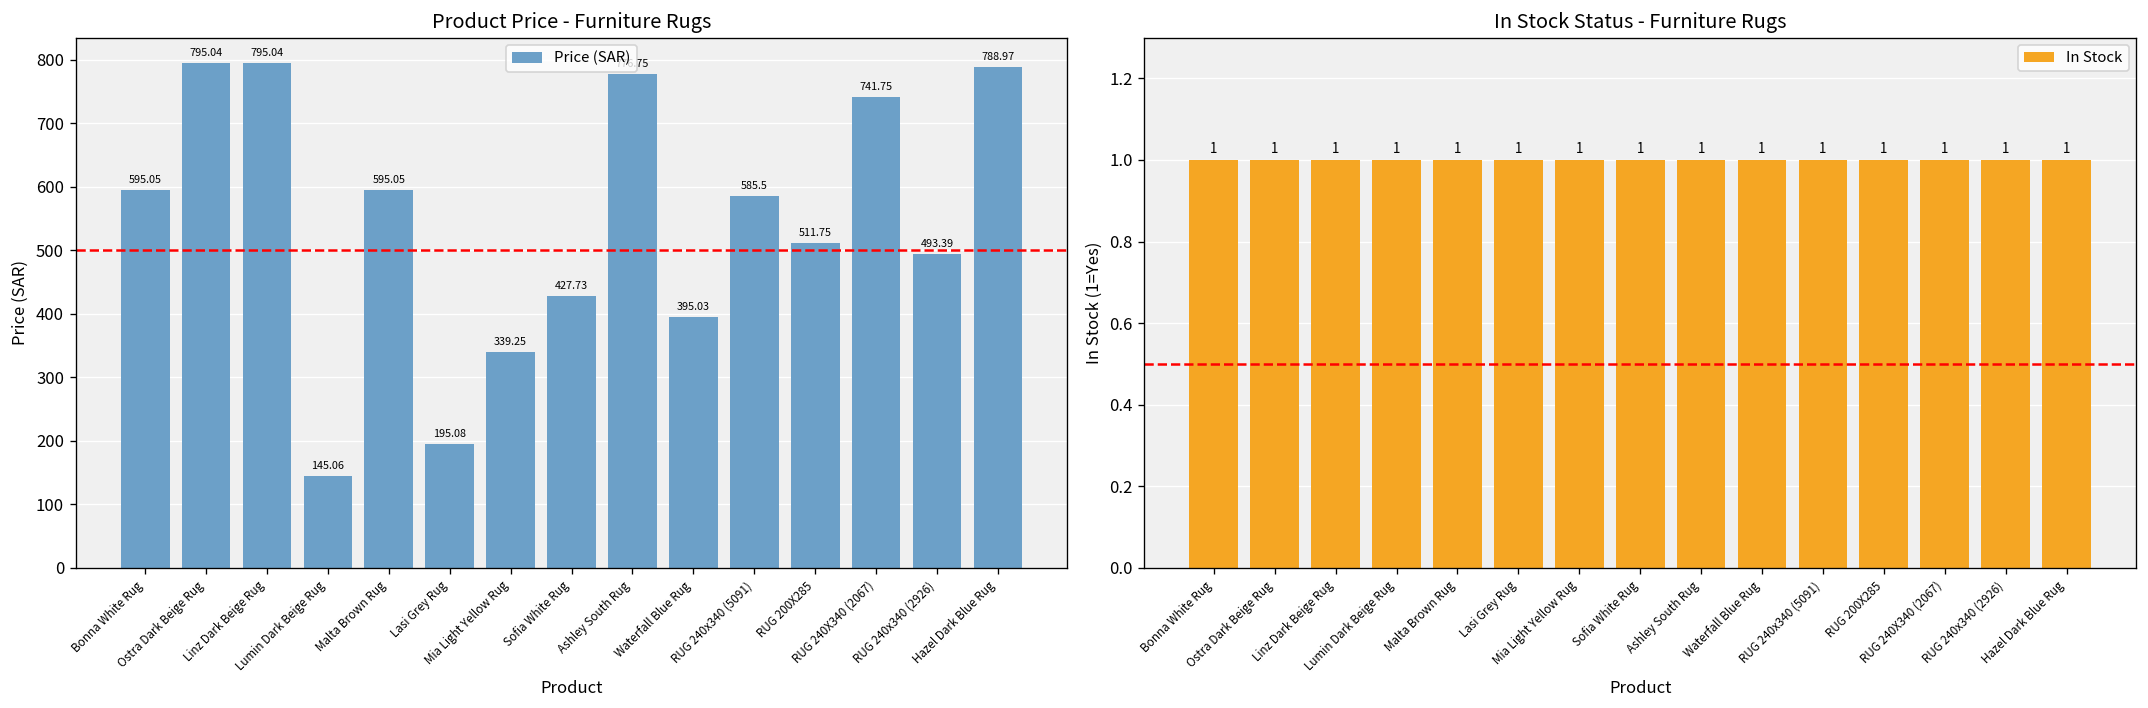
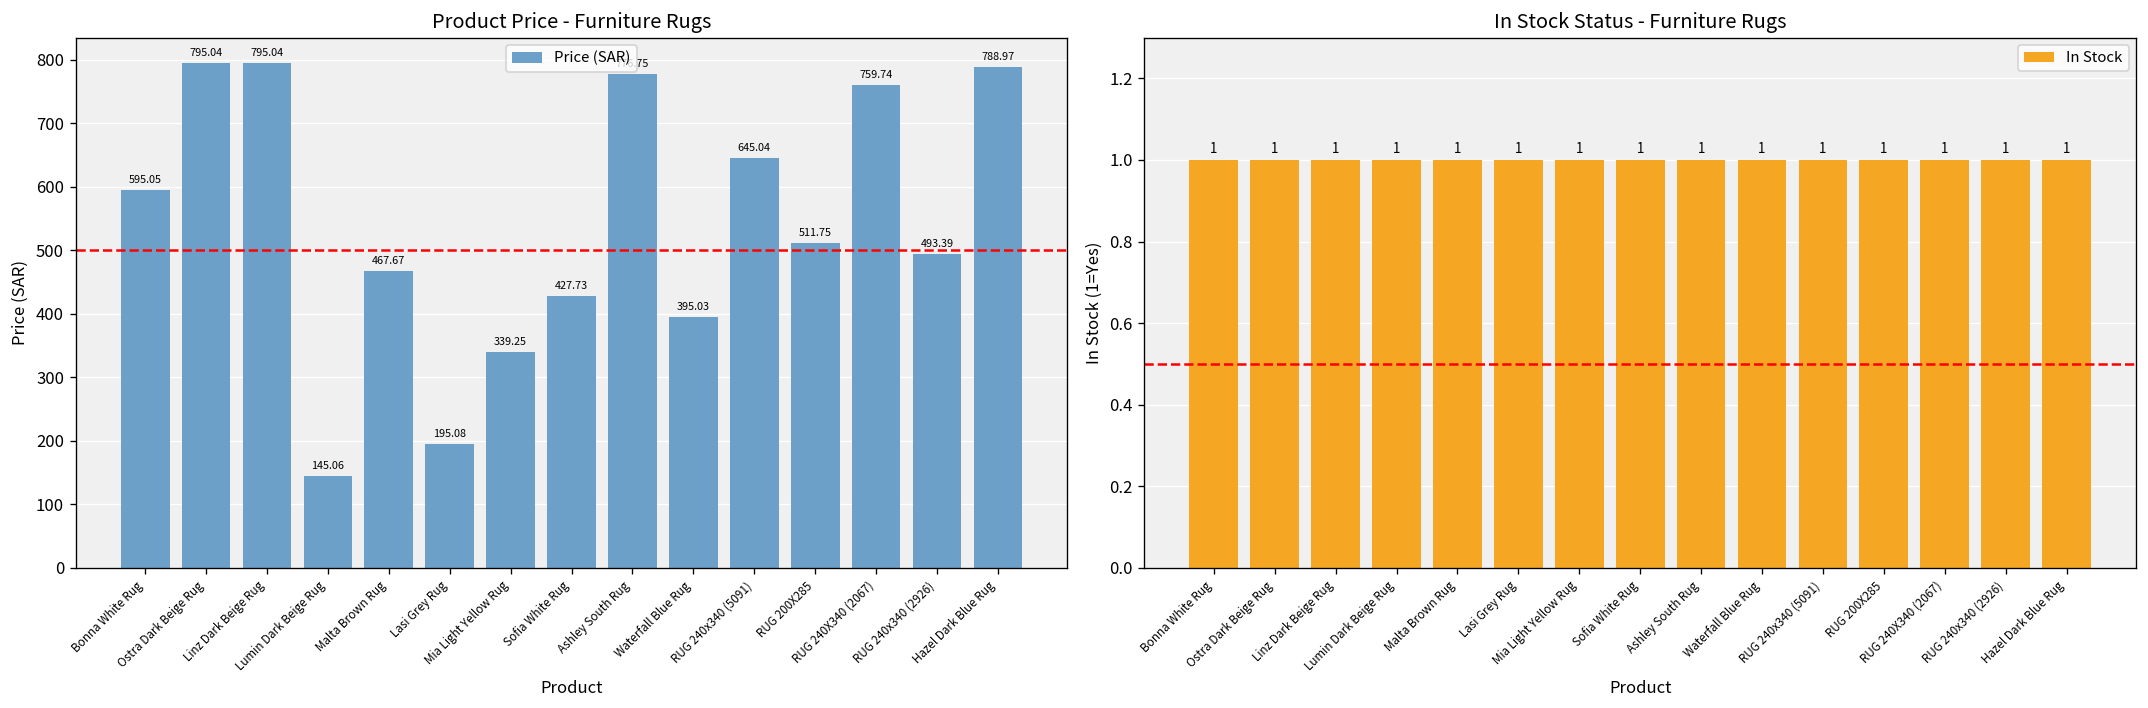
  {
    "Product Price - Furniture Rugs": {
      "Bonna White Rug": 595.05,
      "Ostra Dark Beige Rug": 795.04,
      "Linz Dark Beige Rug": 795.04,
      "Lumin Dark Beige Rug": 145.06,
-     "Malta Brown Rug": 595.05,
+     "Malta Brown Rug": 467.67,
      "Lasi Grey Rug": 195.08,
      "Mia Light Yellow Rug": 339.25,
      "Sofia White Rug": 427.73,
      "Waterfall Blue Rug": 395.03,
-     "RUG 240x340 (5091)": 585.5,
+     "RUG 240x340 (5091)": 645.04,
      "RUG 200X285": 511.75,
-     "RUG 240X340 (2067)": 741.75,
+     "RUG 240X340 (2067)": 759.74,
      "RUG 240x340 (2926)": 493.39,
      "Hazel Dark Blue Rug": 788.97
    },
    "In Stock Status - Furniture Rugs": {
      "Bonna White Rug": 1,
      "Ostra Dark Beige Rug": 1,
      "Linz Dark Beige Rug": 1,
      "Lumin Dark Beige Rug": 1,
      "Malta Brown Rug": 1,
      "Lasi Grey Rug": 1,
      "Mia Light Yellow Rug": 1,
      "Sofia White Rug": 1,
      "Ashley South Rug": 1,
      "Waterfall Blue Rug": 1,
      "RUG 240x340 (5091)": 1,
      "RUG 200X285": 1,
      "RUG 240X340 (2067)": 1,
      "RUG 240x340 (2926)": 1,
      "Hazel Dark Blue Rug": 1
    }
  }
